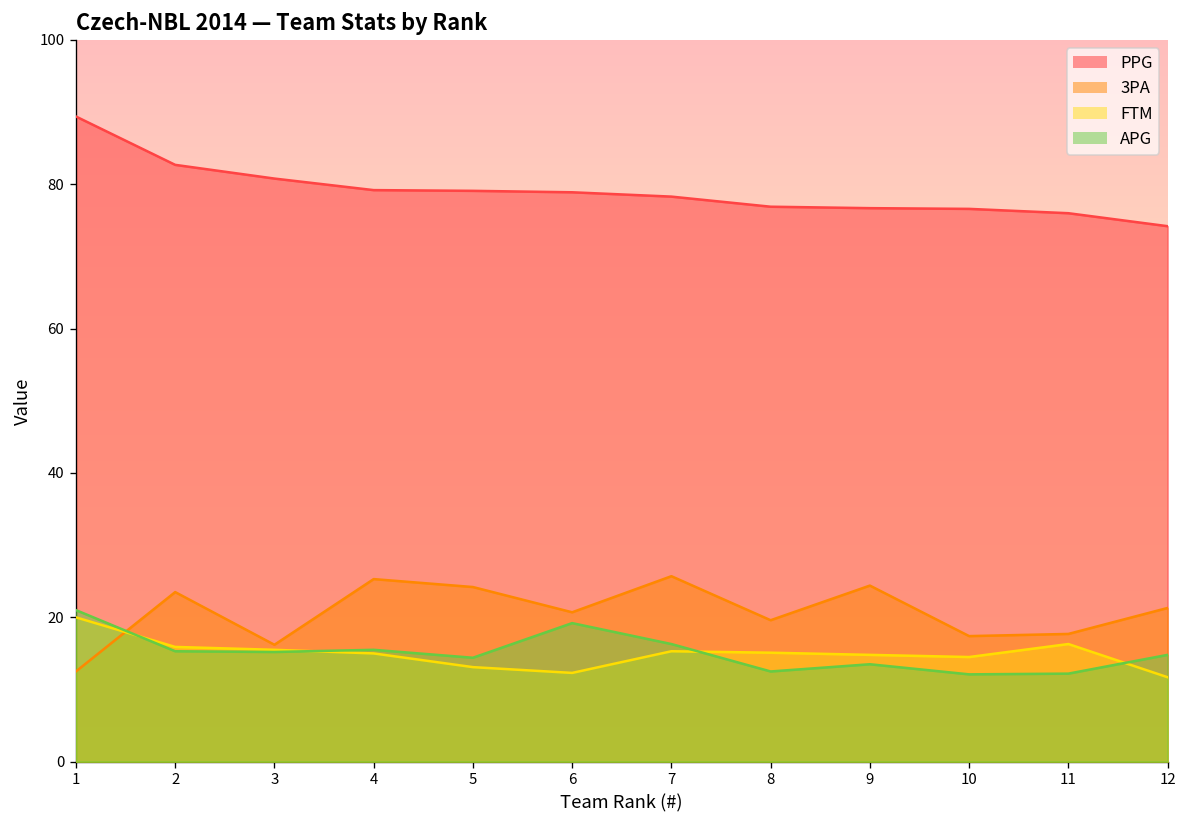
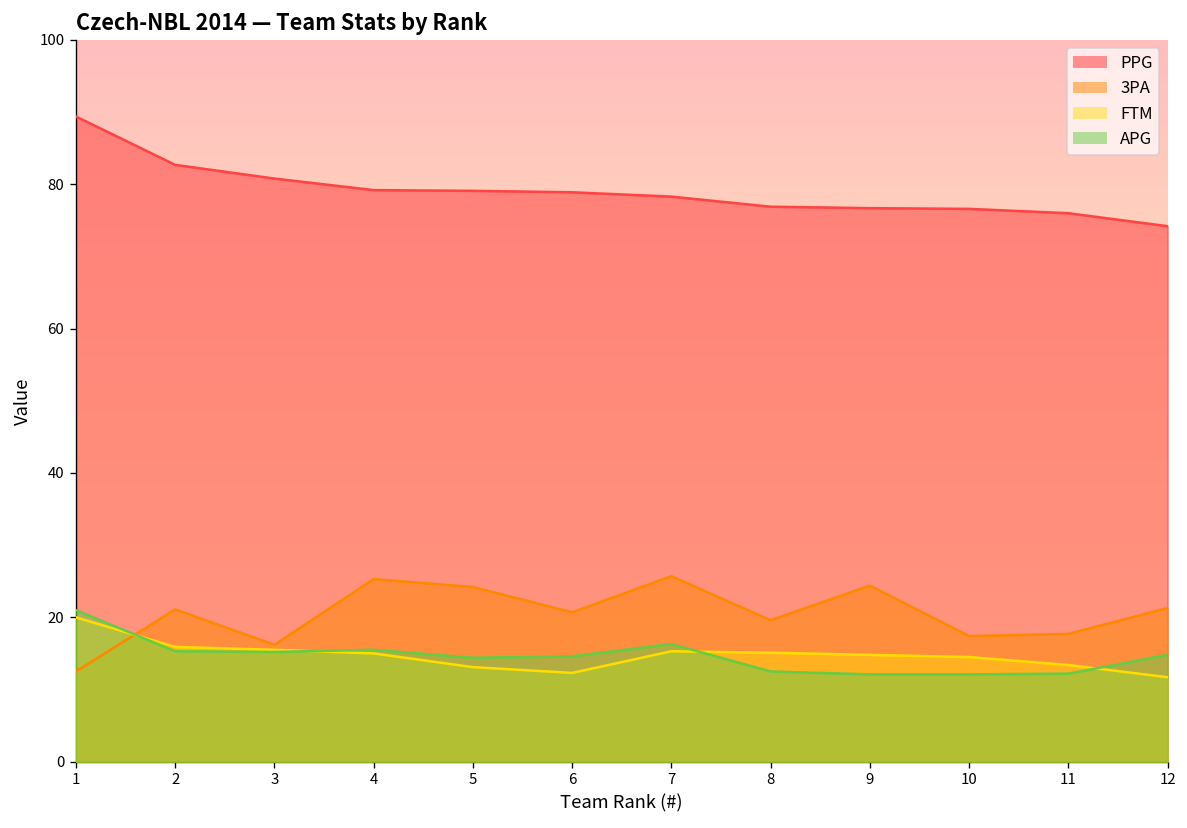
  {
    "PPG": {
      "1": 89,
      "2": 83,
      "3": 81,
      "4": 79,
      "5": 79,
      "6": 79,
      "7": 78,
      "8": 77,
      "9": 77,
      "10": 77,
      "11": 76,
      "12": 74
    },
    "3PA": {
      "1": 13,
-     "2": 24,
+     "2": 21,
      "3": 16,
      "4": 25,
      "5": 24,
      "6": 21,
      "7": 26,
      "8": 20,
      "9": 24,
      "10": 17,
      "11": 18,
      "12": 21
    },
    "FTM": {
      "1": 20,
      "2": 16,
      "4": 15,
      "5": 13,
      "6": 12,
      "7": 15,
      "8": 15,
      "9": 15,
      "10": 15,
-     "11": 16,
+     "11": 13,
      "12": 12
    },
    "APG": {
      "1": 21,
      "2": 15,
      "4": 16,
      "5": 14,
-     "6": 19,
+     "6": 15,
      "7": 16,
      "8": 13,
-     "9": 14,
+     "9": 12,
      "10": 12,
      "11": 12,
      "12": 15
    }
  }
